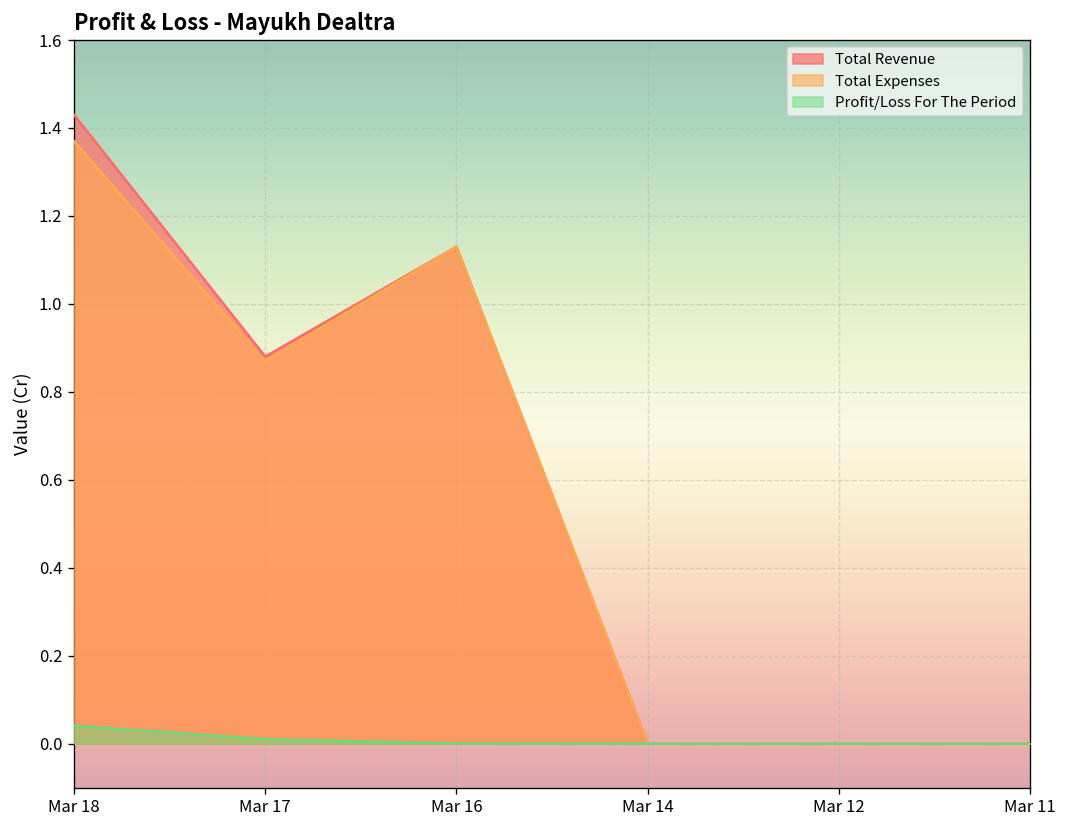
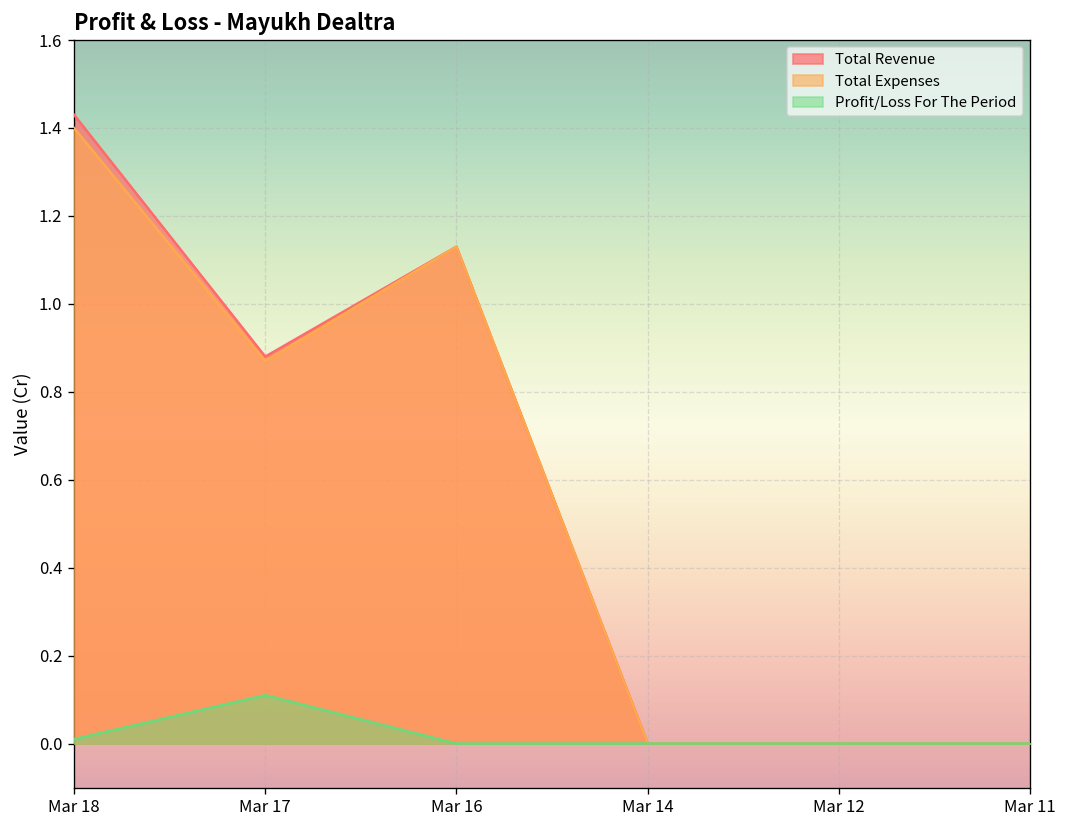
  {
    "Total Revenue": {
      "Mar 18": 1.43,
      "Mar 17": 0.88
    },
    "Total Expenses": {
-     "Mar 18": 1.37,
+     "Mar 18": 1.40,
      "Mar 17": 0.87
    },
    "Profit/Loss For The Period": {
-     "Mar 18": 0.04,
-     "Mar 17": 0.01,
+     "Mar 18": 0.01,
+     "Mar 17": 0.11,
      "Mar 16": 0.00
    }
  }
